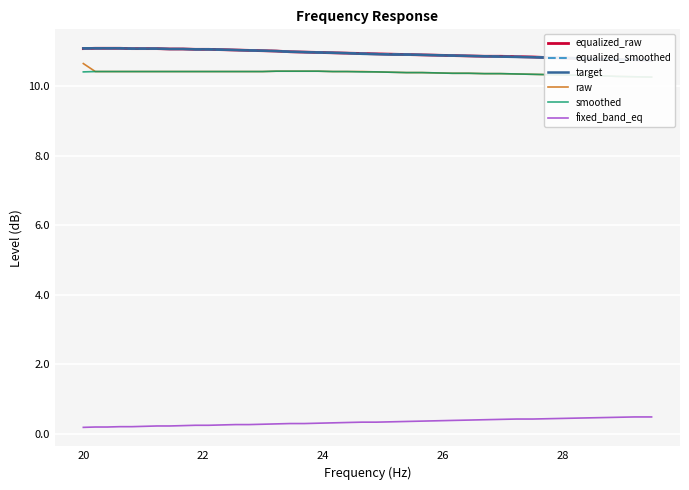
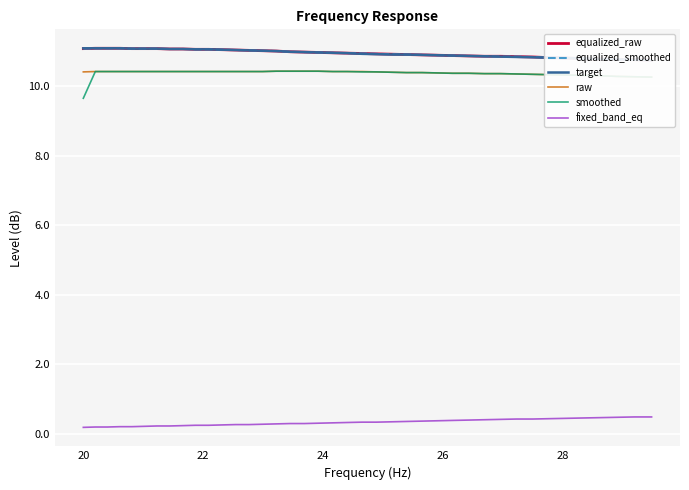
  {
    "raw": {
-     "20": 10.7
+     "20": 10.4
    },
    "smoothed": {
-     "20": 10.4
+     "20": 9.7
    },
    "fixed_band_eq": {
      "20": 0.2
    }
  }
